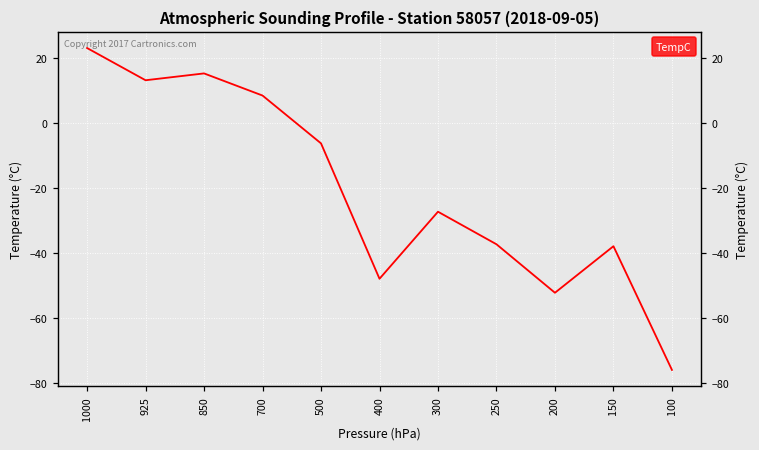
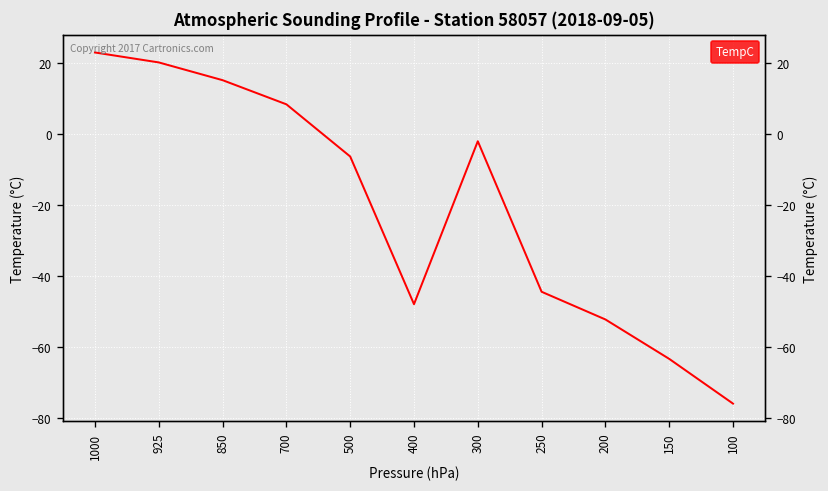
  {
-   "925": 13,
+   "925": 20,
    "850": 15,
    "700": 8,
    "500": -6,
    "400": -48,
-   "300": -27,
-   "250": -37,
+   "300": -2,
+   "250": -44,
    "200": -52,
-   "150": -38,
+   "150": -63,
    "100": -76
  }
